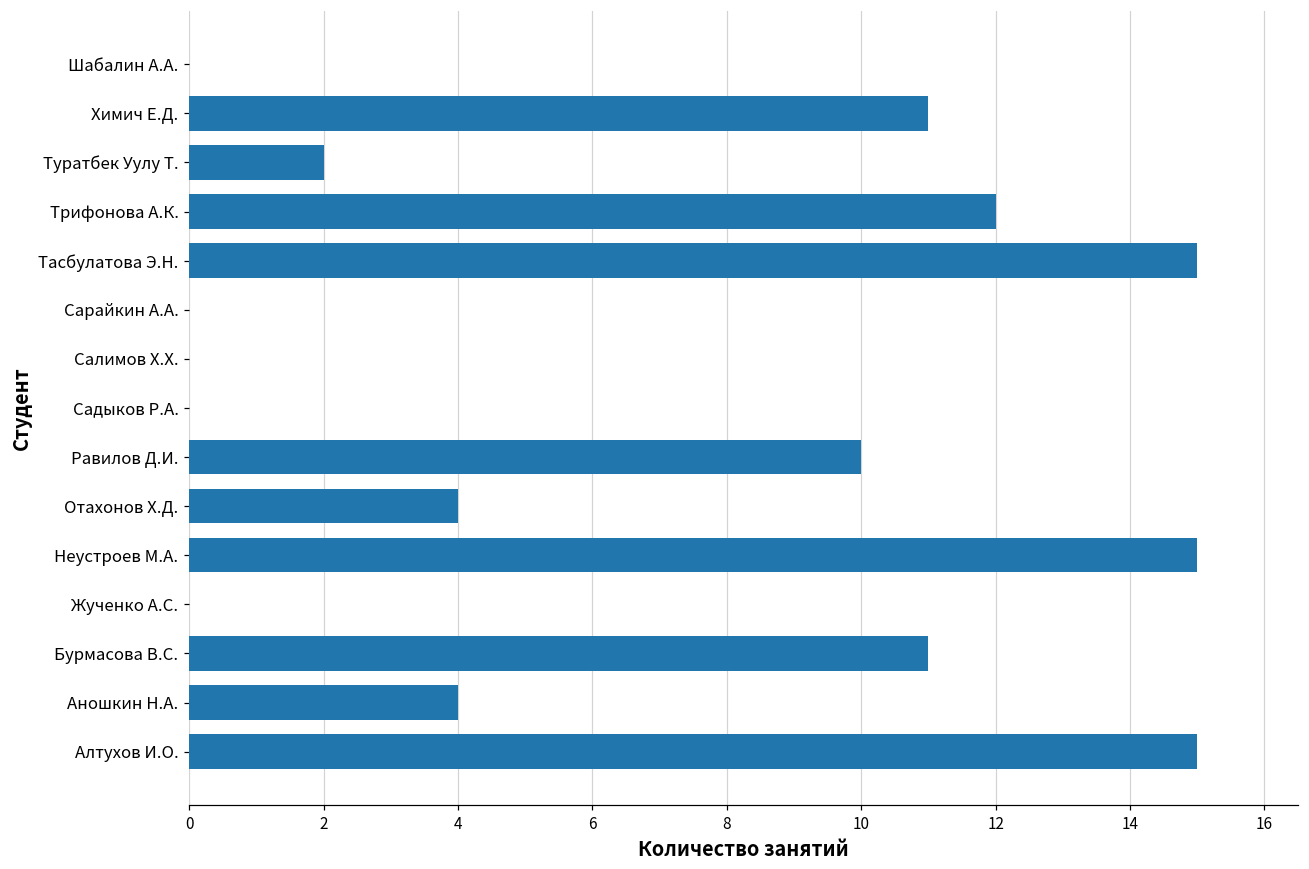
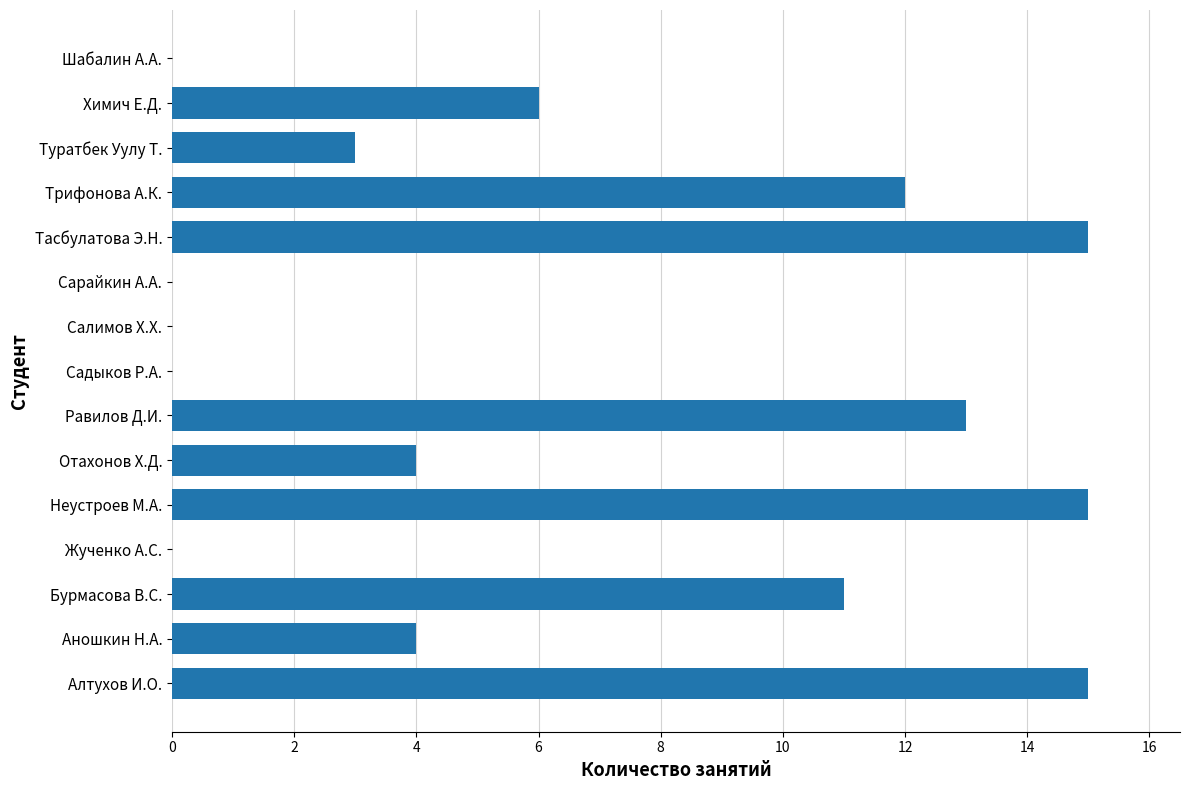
  {
    "Шабалин А.А.": 0,
-   "Химич Е.Д.": 11,
-   "Туратбек Уулу Т.": 2,
+   "Химич Е.Д.": 6,
+   "Туратбек Уулу Т.": 3,
    "Трифонова А.К.": 12,
    "Тасбулатова Э.Н.": 15,
    "Сарайкин А.А.": 0,
    "Салимов Х.Х.": 0,
    "Садыков Р.А.": 0,
-   "Равилов Д.И.": 10,
+   "Равилов Д.И.": 13,
    "Отахонов Х.Д.": 4,
    "Неустроев М.А.": 15,
    "Жученко А.С.": 0,
    "Бурмасова В.С.": 11,
    "Аношкин Н.А.": 4,
    "Алтухов И.О.": 15
  }
